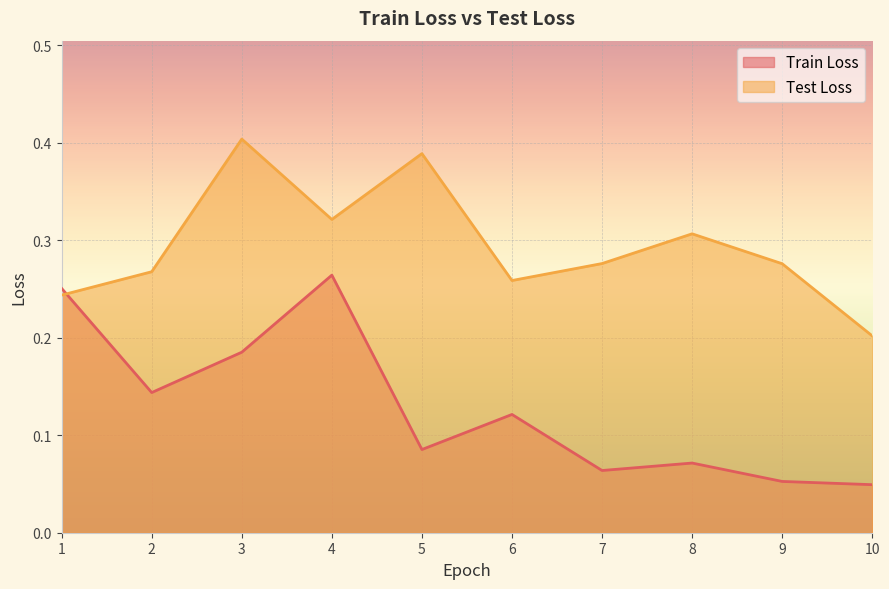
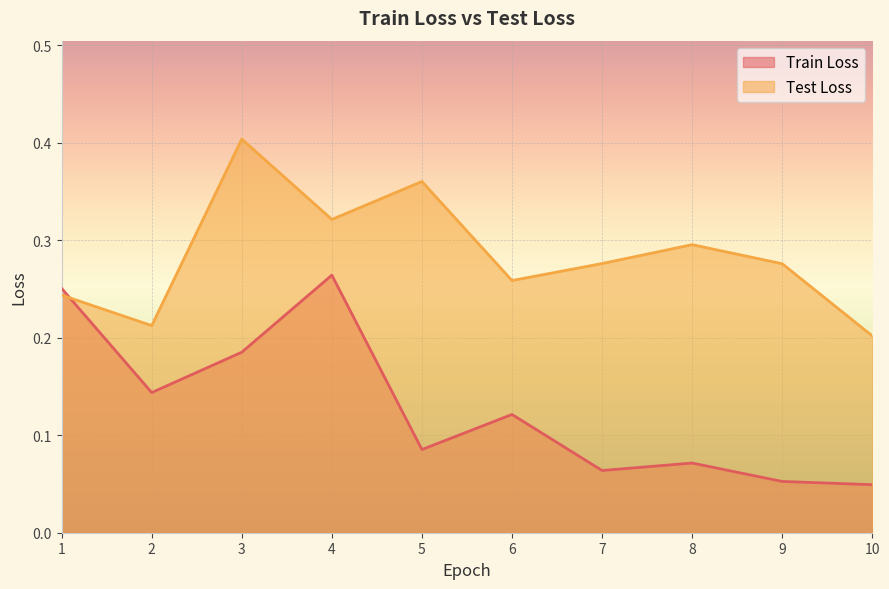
  {
    "Train Loss": {
      "1": 0.25,
      "2": 0.14,
      "3": 0.19,
      "4": 0.26,
      "5": 0.09,
      "6": 0.12,
      "7": 0.06,
      "8": 0.07,
      "9": 0.05,
      "10": 0.05
    },
    "Test Loss": {
      "1": 0.24,
-     "2": 0.27,
+     "2": 0.21,
      "3": 0.40,
      "4": 0.32,
-     "5": 0.39,
+     "5": 0.36,
      "6": 0.26,
      "7": 0.28,
-     "8": 0.31,
+     "8": 0.30,
      "9": 0.28,
      "10": 0.20
    }
  }
